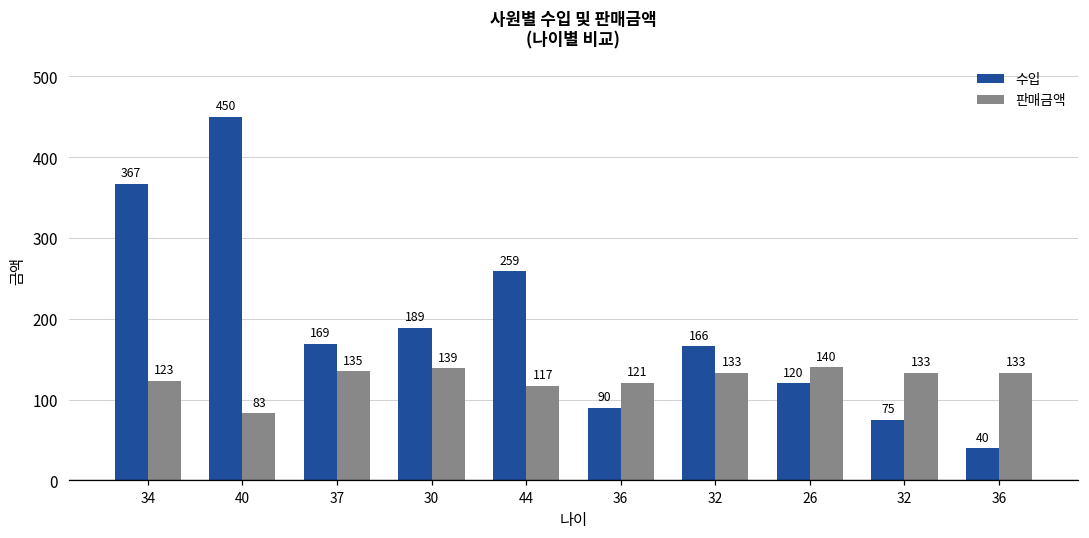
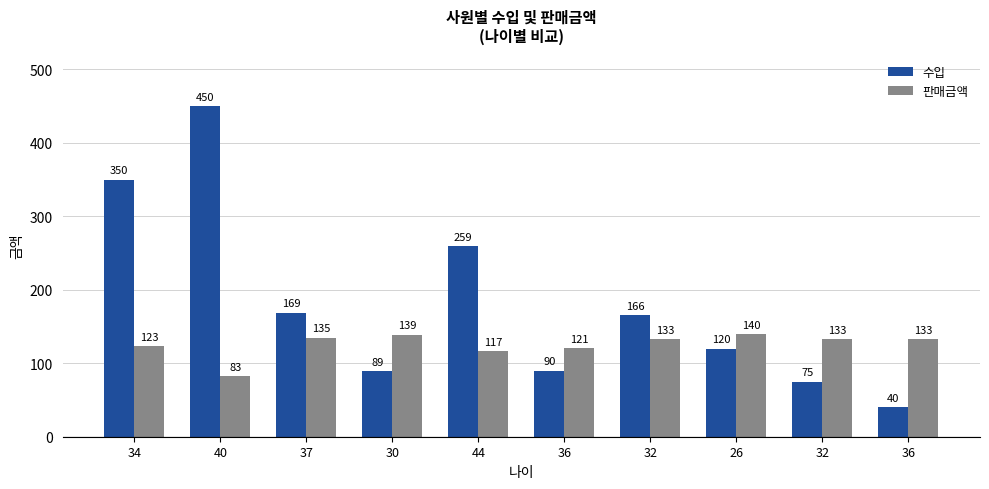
  {
    "수입": {
-     "34": 367,
+     "34": 350,
      "40": 450,
      "37": 169,
-     "30": 189,
+     "30": 89,
      "44": 259,
      "26": 120
    },
    "판매금액": {
      "34": 123,
      "40": 83,
      "37": 135,
      "30": 139,
      "44": 117,
      "26": 140
    }
  }
